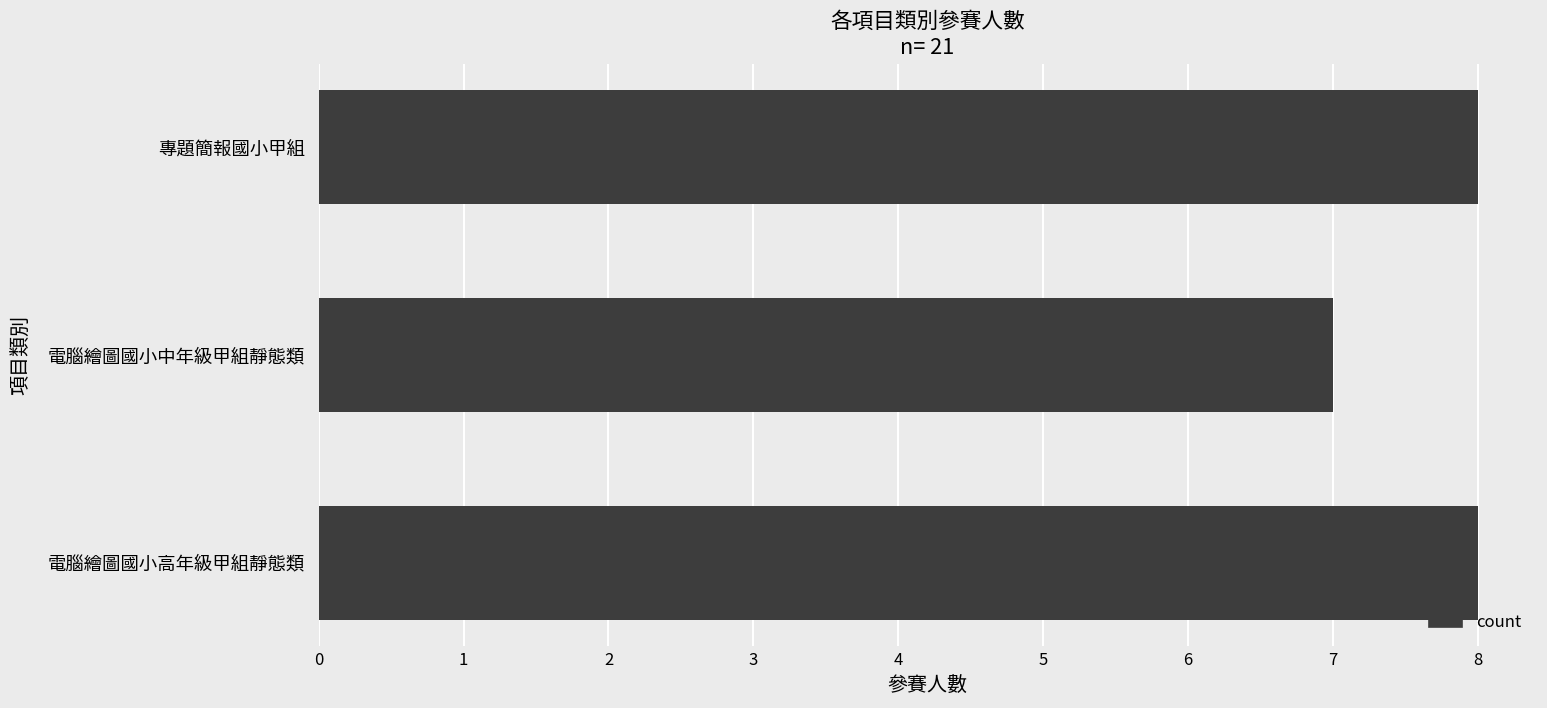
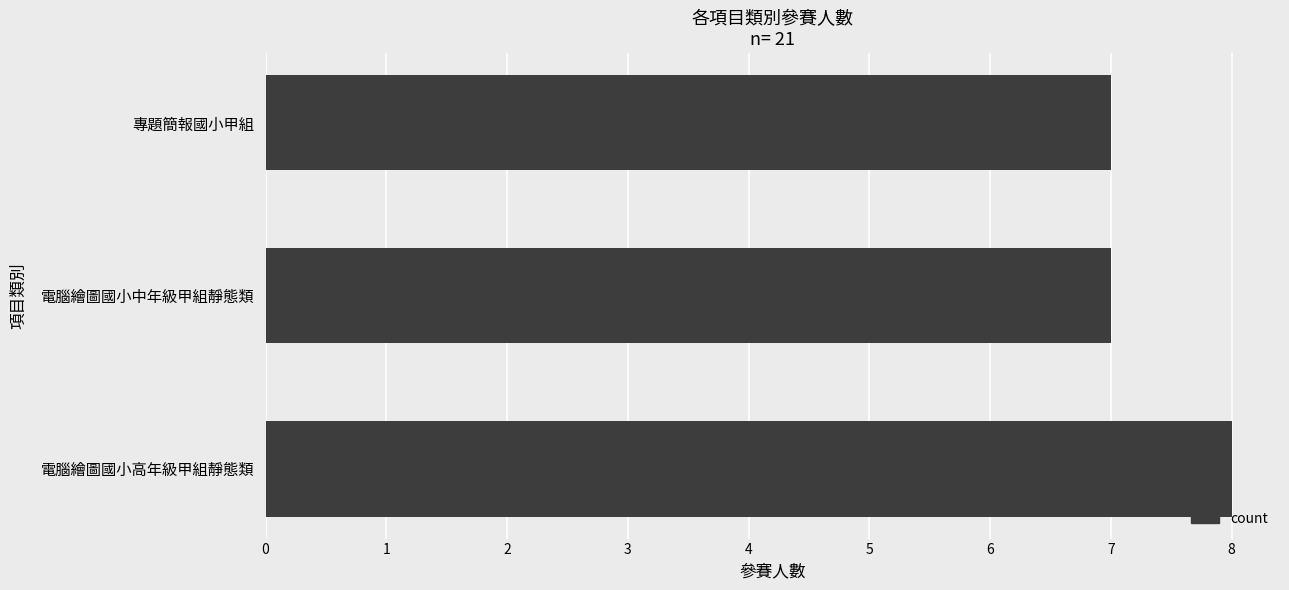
  {
-   "專題簡報國小甲組": 8,
+   "專題簡報國小甲組": 7,
    "電腦繪圖國小中年級甲組靜態類": 7,
    "電腦繪圖國小高年級甲組靜態類": 8
  }
